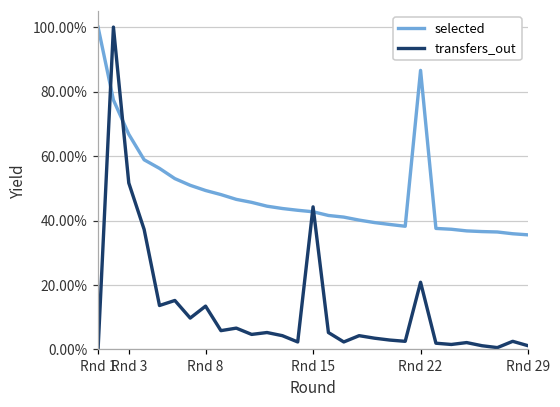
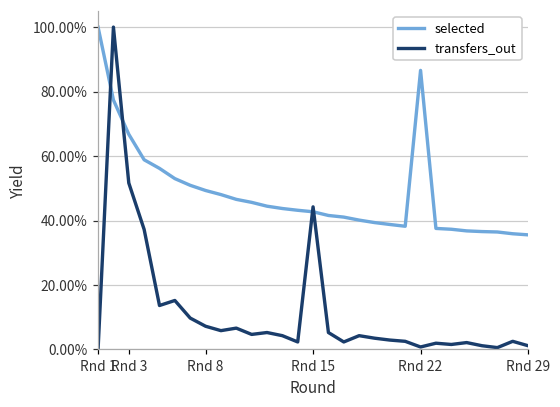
  {
    "selected": {
      "Rnd 8": "49%",
      "Rnd 15": "43%",
      "Rnd 22": "87%",
      "Rnd 29": "36%"
    },
    "transfers_out": {
-     "Rnd 8": "13%",
+     "Rnd 8": "7%",
      "Rnd 15": "44%",
-     "Rnd 22": "21%",
+     "Rnd 22": "1%",
      "Rnd 29": "1%"
    }
  }
